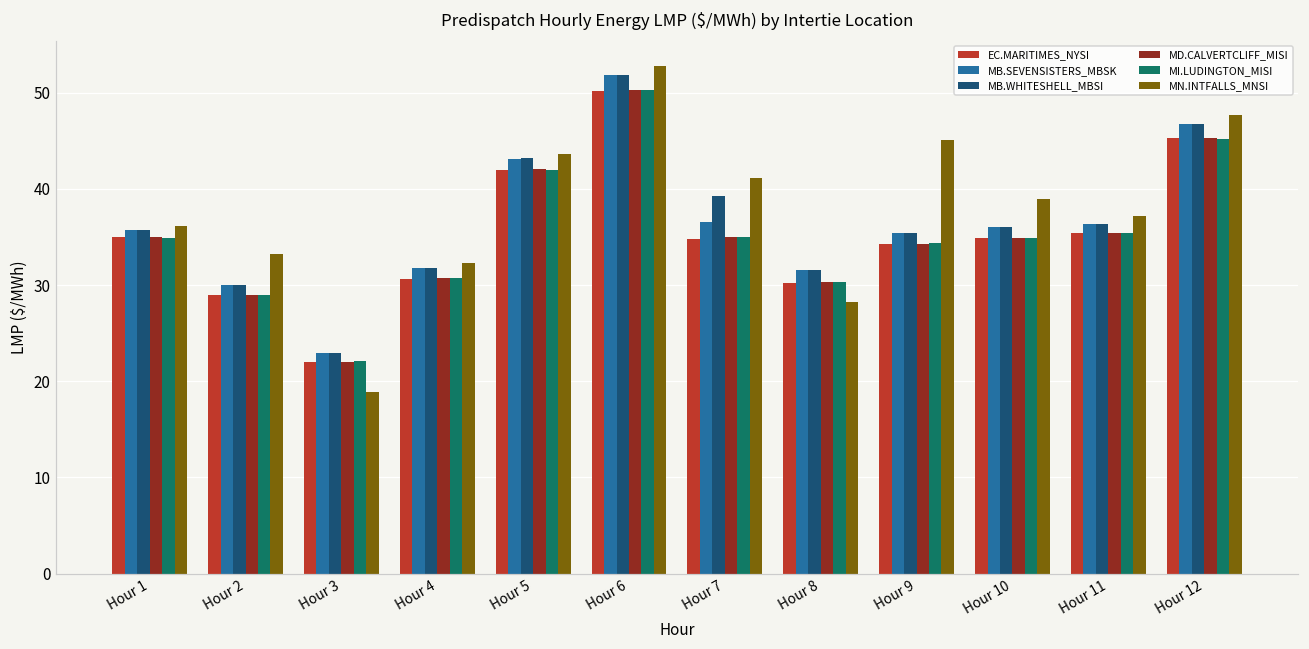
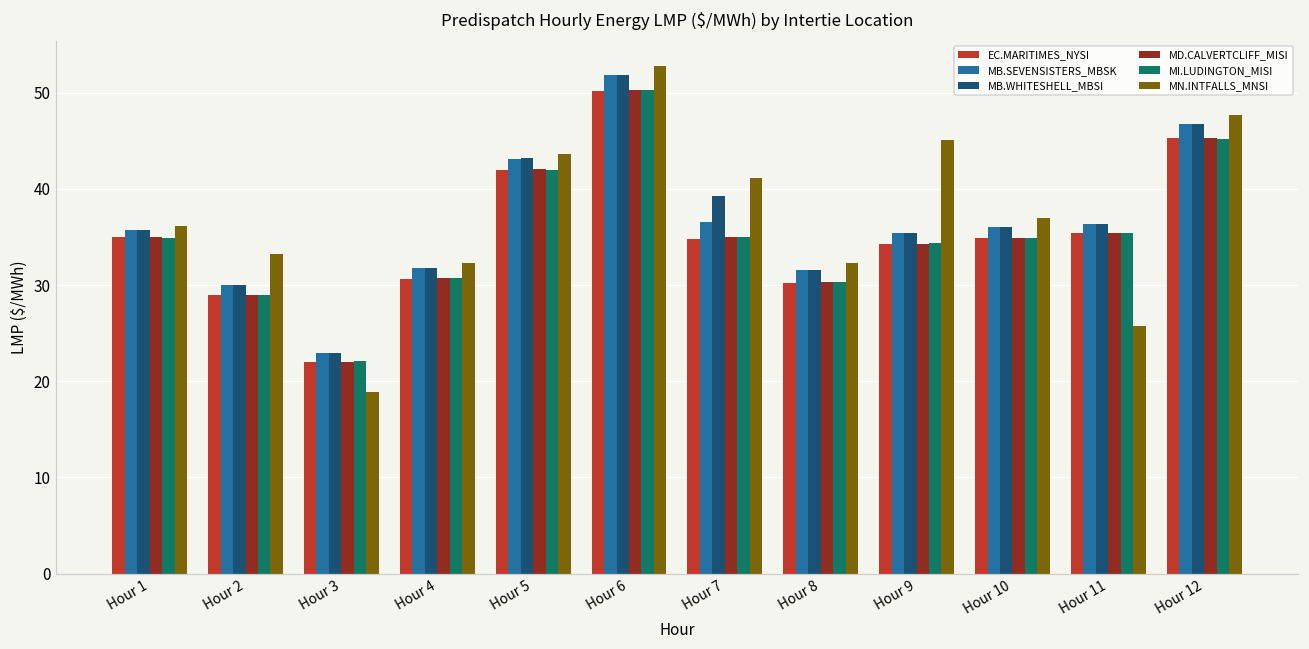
  {
    "MN.INTFALLS_MNSI": {
      "Hour 1": 36,
      "Hour 2": 33,
      "Hour 3": 19,
      "Hour 4": 32,
      "Hour 5": 44,
      "Hour 6": 53,
      "Hour 7": 41,
-     "Hour 8": 28,
+     "Hour 8": 32,
      "Hour 9": 45,
-     "Hour 10": 39,
-     "Hour 11": 37,
+     "Hour 10": 37,
+     "Hour 11": 26,
      "Hour 12": 48
    }
  }
